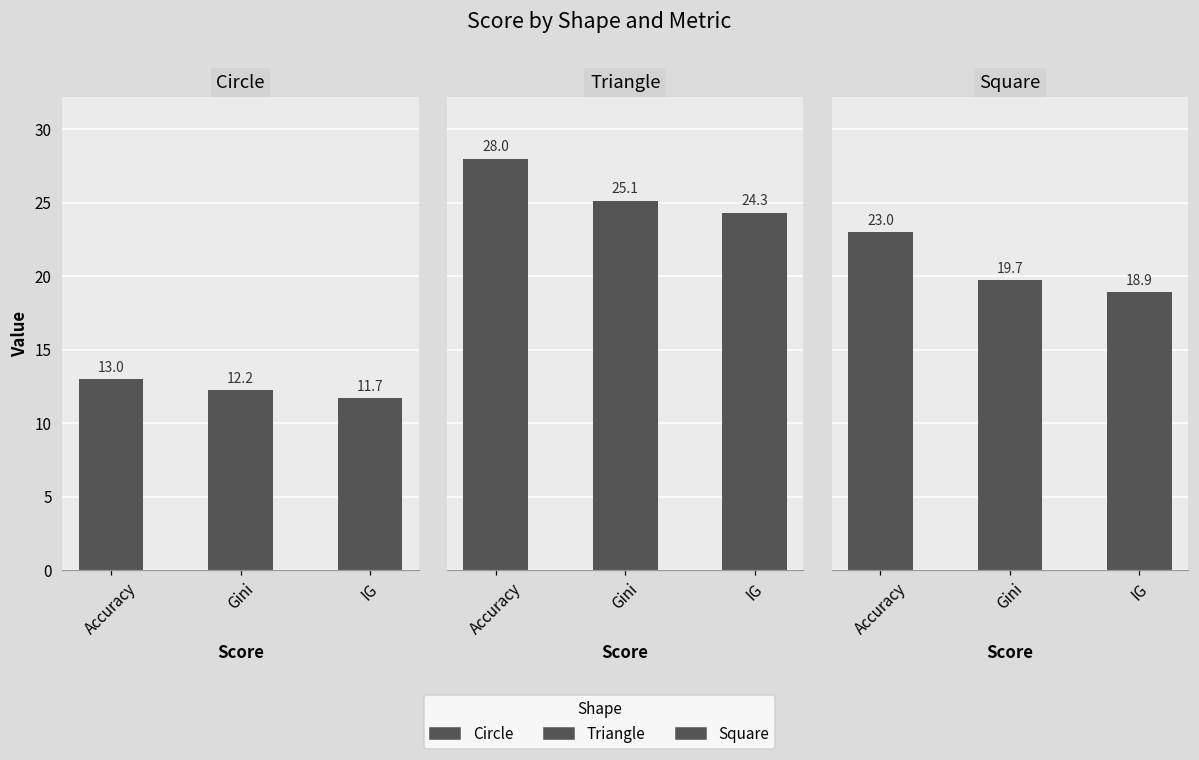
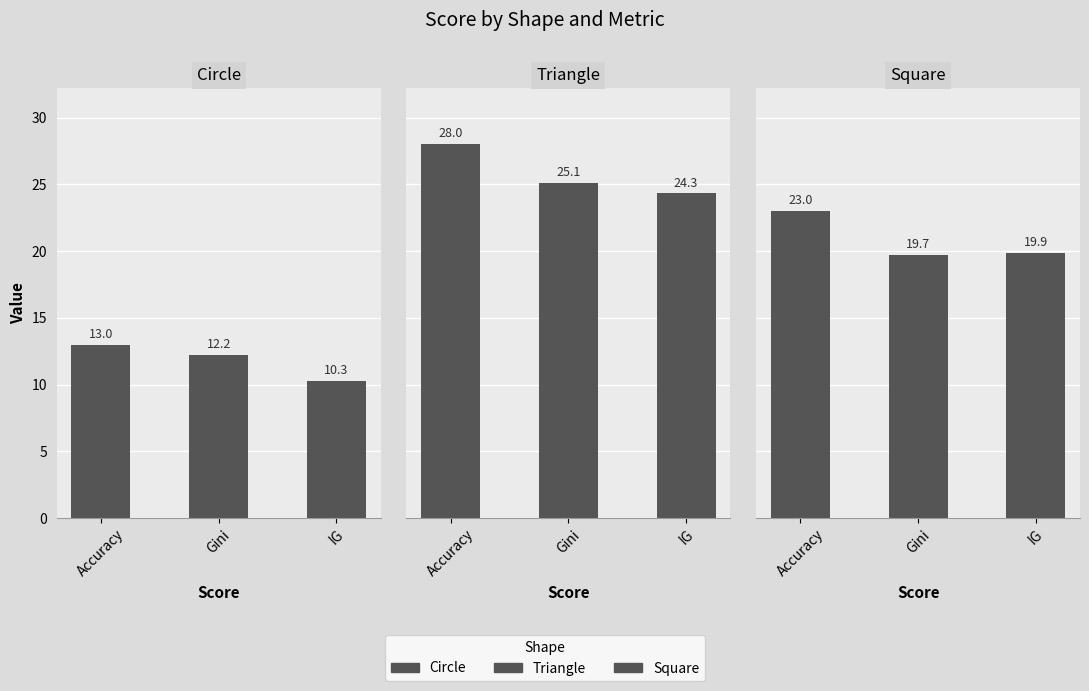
  {
    "Circle": {
      "Accuracy": 13.0,
      "Gini": 12.2,
-     "IG": 11.7
+     "IG": 10.3
    },
    "Triangle": {
      "Accuracy": 28.0,
      "Gini": 25.1,
      "IG": 24.3
    },
    "Square": {
      "Accuracy": 23.0,
      "Gini": 19.7,
-     "IG": 18.9
+     "IG": 19.9
    }
  }
